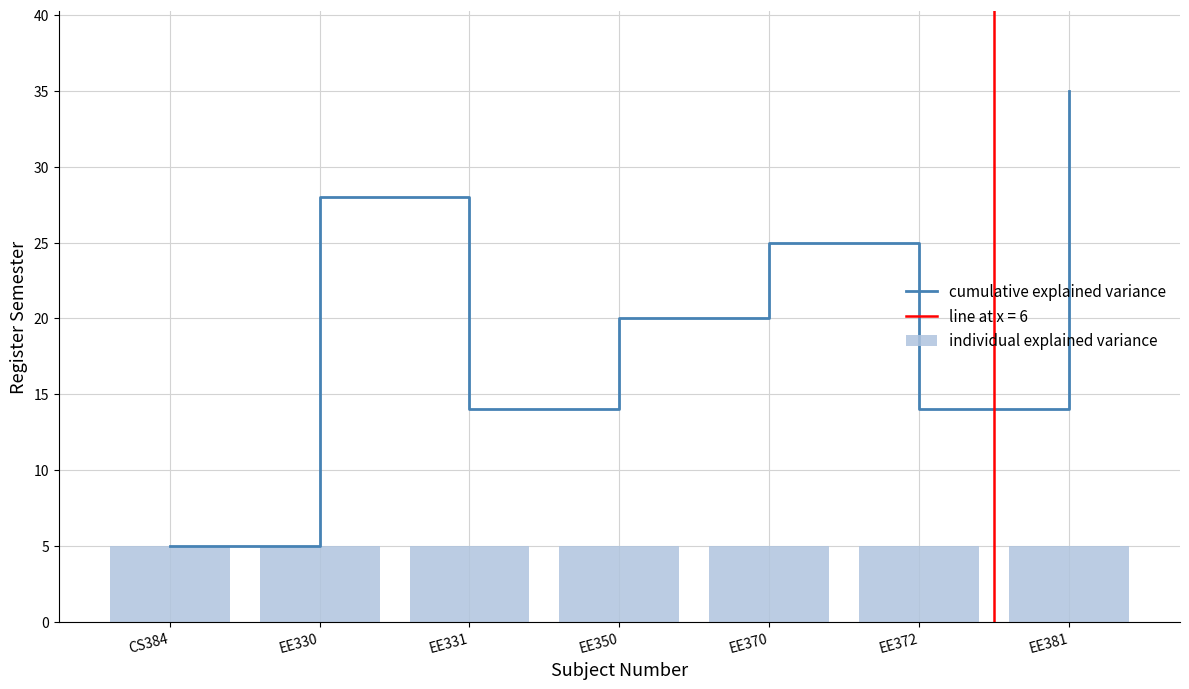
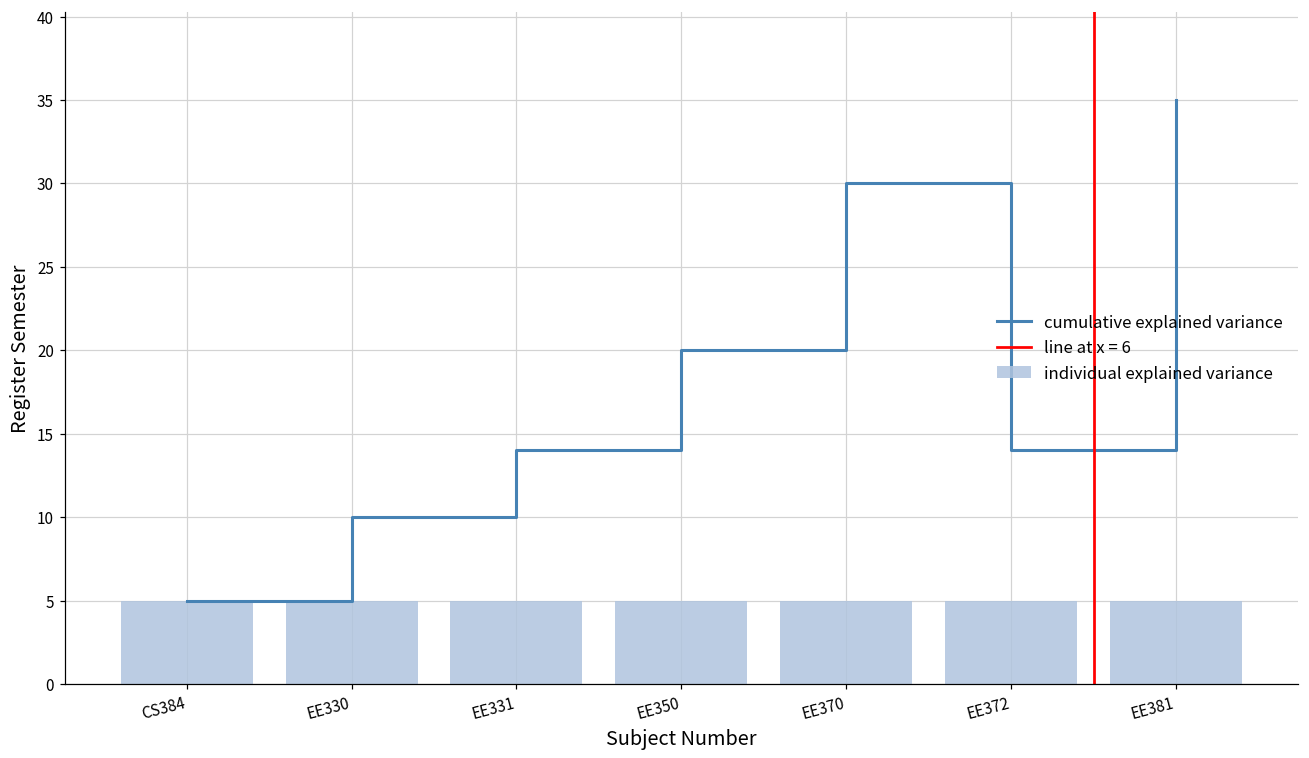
  {
    "cumulative explained variance": {
      "CS384": 5,
-     "EE330": 28,
+     "EE330": 10,
      "EE331": 14,
      "EE350": 20,
-     "EE370": 25,
+     "EE370": 30,
      "EE372": 14,
      "EE381": 35
    },
    "individual explained variance": {
      "CS384": 5,
      "EE330": 5,
      "EE331": 5,
      "EE350": 5,
      "EE370": 5,
      "EE372": 5,
      "EE381": 5
    }
  }
